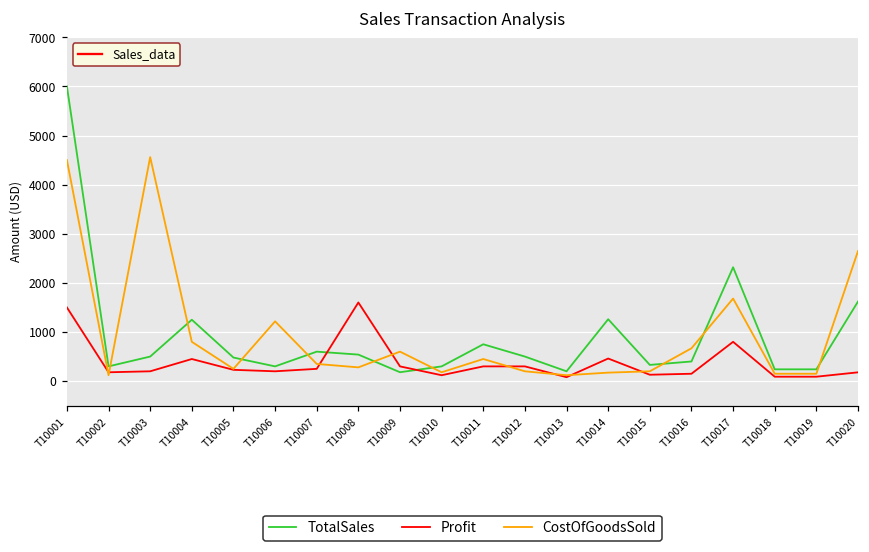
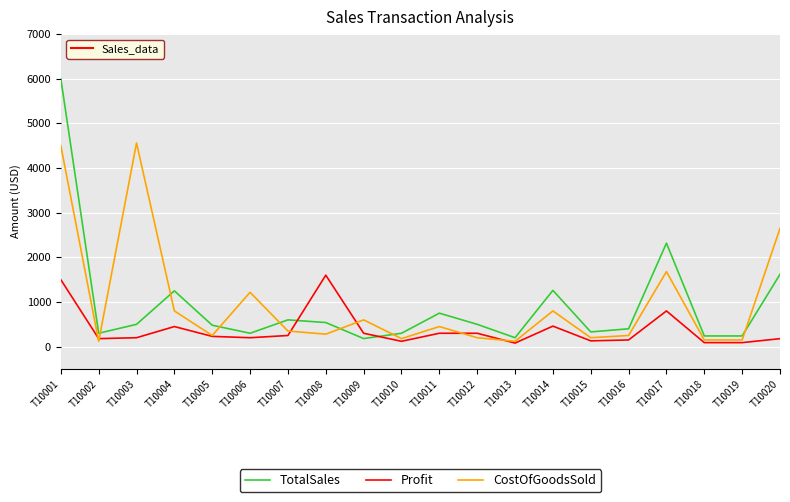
  {
    "TotalSales": {
      "T10001": 6000,
      "T10002": 300,
      "T10003": 500,
      "T10004": 1300,
      "T10005": 500,
      "T10006": 300,
      "T10007": 600,
      "T10008": 500,
      "T10009": 200,
      "T10010": 300,
      "T10011": 800,
      "T10012": 500,
      "T10013": 200,
      "T10014": 1300,
      "T10015": 300,
      "T10016": 400,
      "T10017": 2300,
      "T10018": 200,
      "T10019": 200,
      "T10020": 1600
    },
    "Profit": {
      "T10001": 1500,
      "T10002": 200,
      "T10003": 200,
      "T10004": 500,
      "T10006": 200,
      "T10007": 300,
      "T10008": 1600,
      "T10009": 300,
      "T10010": 100,
      "T10011": 300,
      "T10012": 300,
      "T10014": 500,
      "T10015": 100,
      "T10016": 200,
      "T10017": 800,
      "T10018": 100,
      "T10019": 100,
      "T10020": 200
    },
    "CostOfGoodsSold": {
      "T10001": 4500,
      "T10002": 100,
      "T10003": 4600,
      "T10004": 800,
      "T10006": 1200,
      "T10007": 400,
      "T10008": 300,
      "T10009": 600,
      "T10010": 200,
      "T10011": 500,
      "T10012": 200,
-     "T10014": 200,
+     "T10014": 800,
      "T10015": 200,
-     "T10016": 700,
+     "T10016": 300,
      "T10017": 1700,
      "T10018": 200,
      "T10019": 200,
      "T10020": 2600
    }
  }
